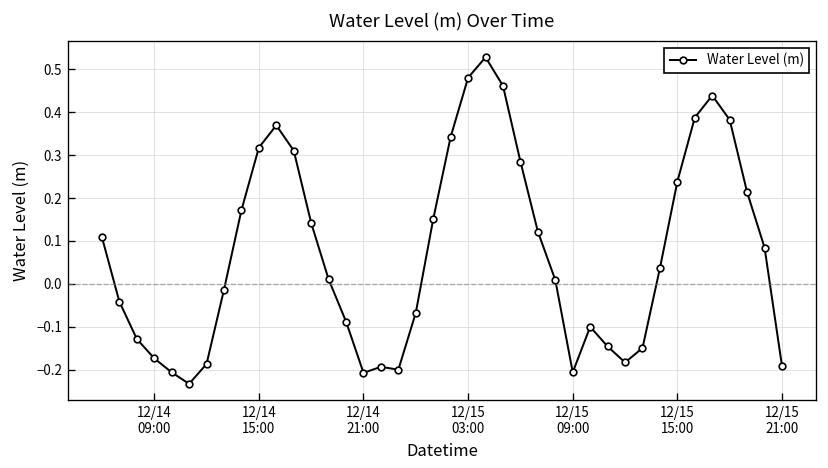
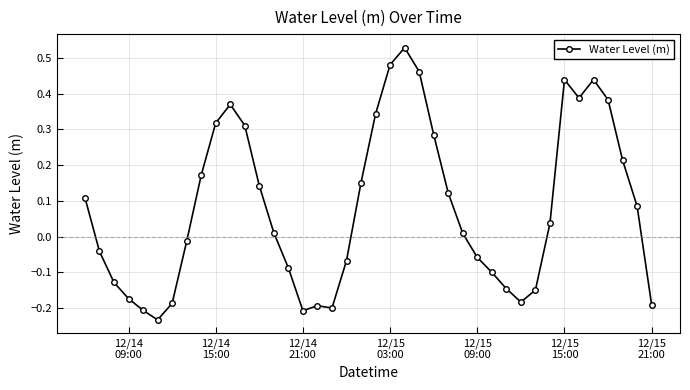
  {
    "12/14 09:00": -0.17,
    "12/14 15:00": 0.32,
    "12/14 21:00": -0.21,
    "12/15 03:00": 0.48,
-   "12/15 09:00": -0.21,
-   "12/15 15:00": 0.24,
+   "12/15 09:00": -0.06,
+   "12/15 15:00": 0.44,
    "12/15 21:00": -0.19
  }
